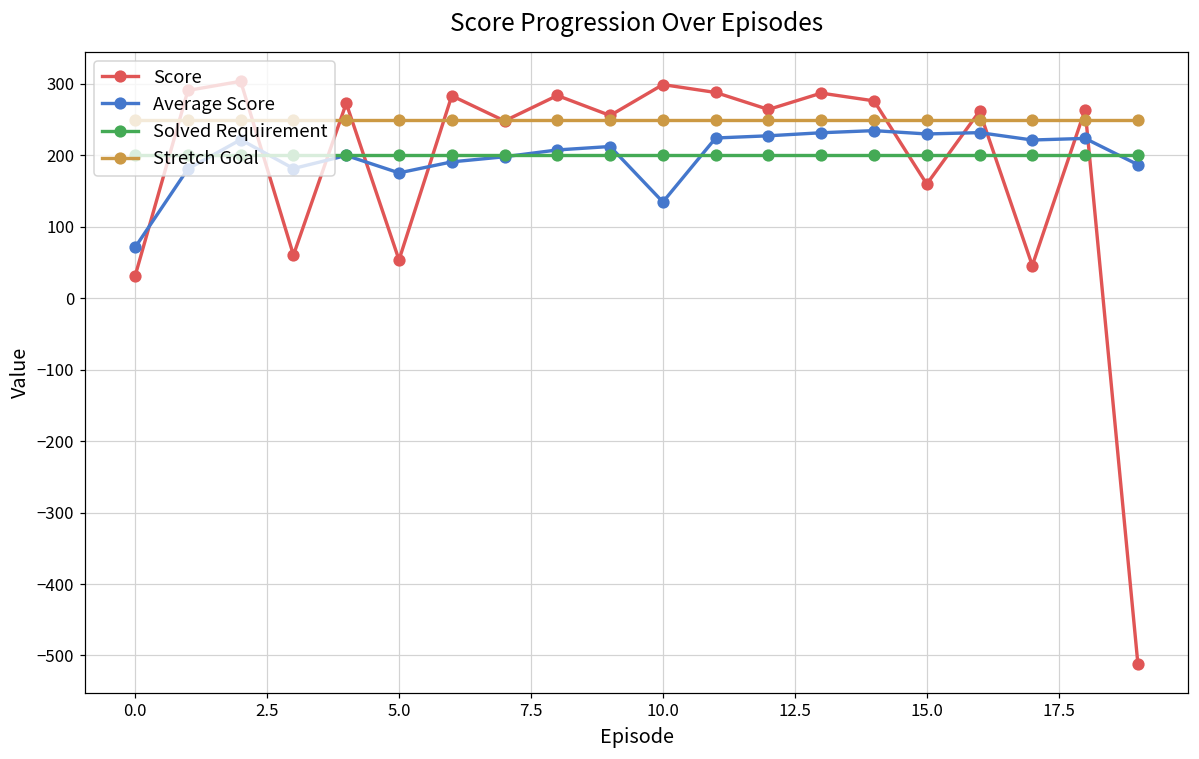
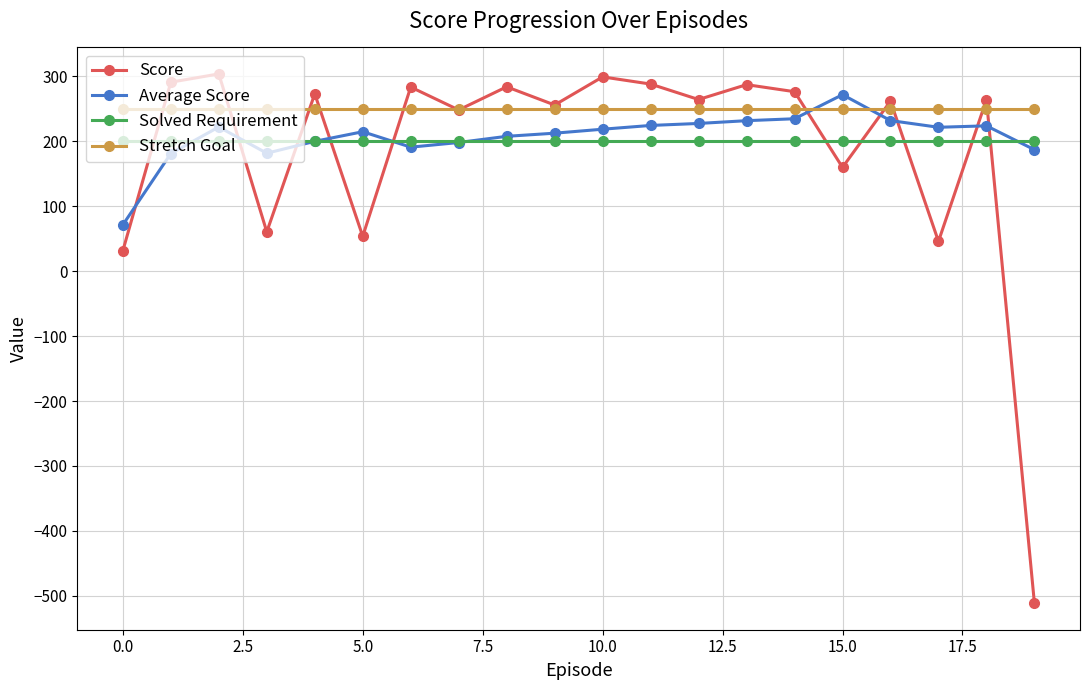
  {
    "Score": {
      "0.0": 30,
      "5.0": 50,
      "10.0": 300,
      "15.0": 160
    },
    "Average Score": {
      "0.0": 70,
-     "5.0": 180,
-     "10.0": 130,
-     "15.0": 230
+     "5.0": 210,
+     "10.0": 220,
+     "15.0": 270
    },
    "Solved Requirement": {
      "5.0": 200,
      "10.0": 200,
      "15.0": 200
    },
    "Stretch Goal": {
      "5.0": 250,
      "10.0": 250,
      "15.0": 250
    }
  }
